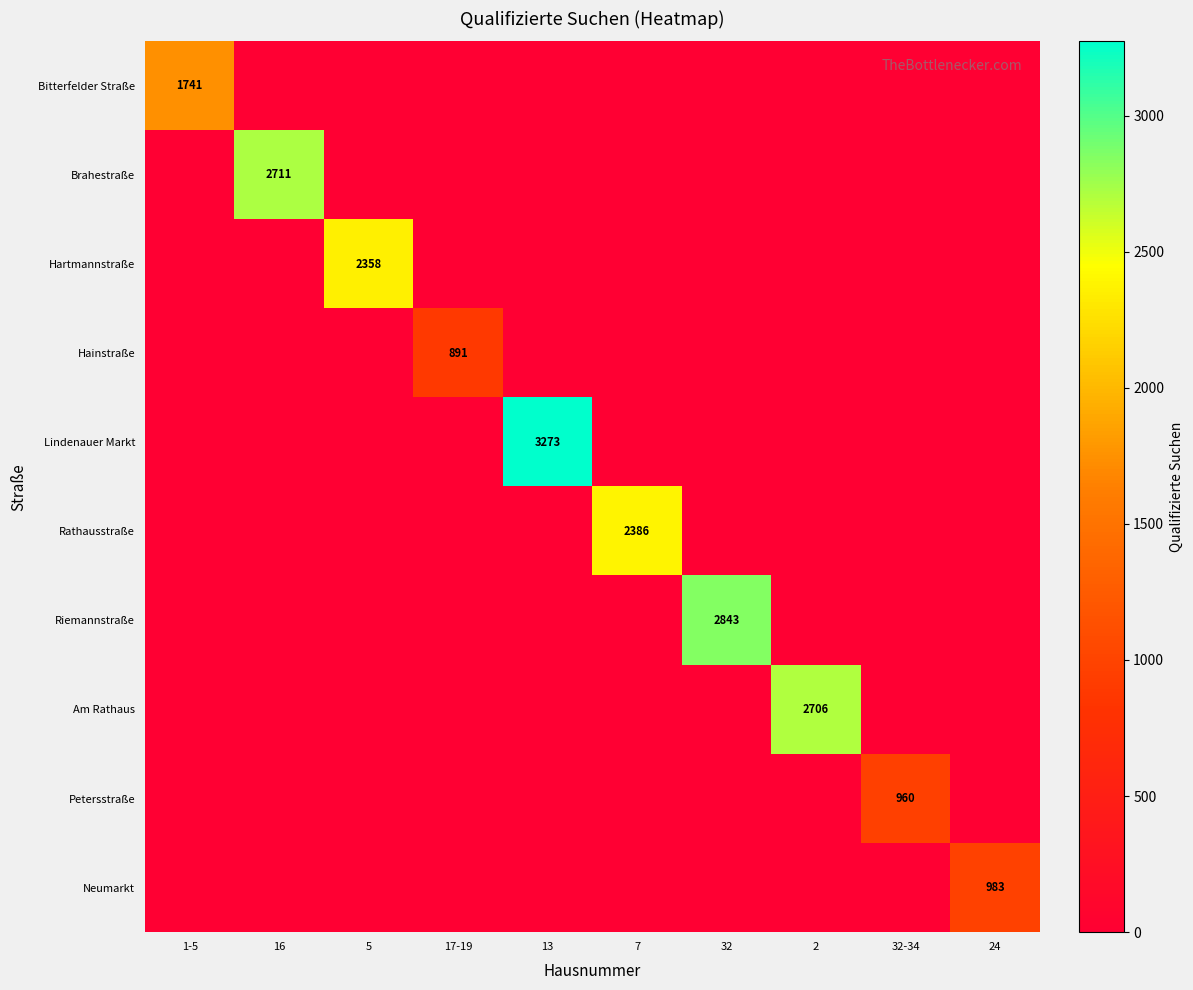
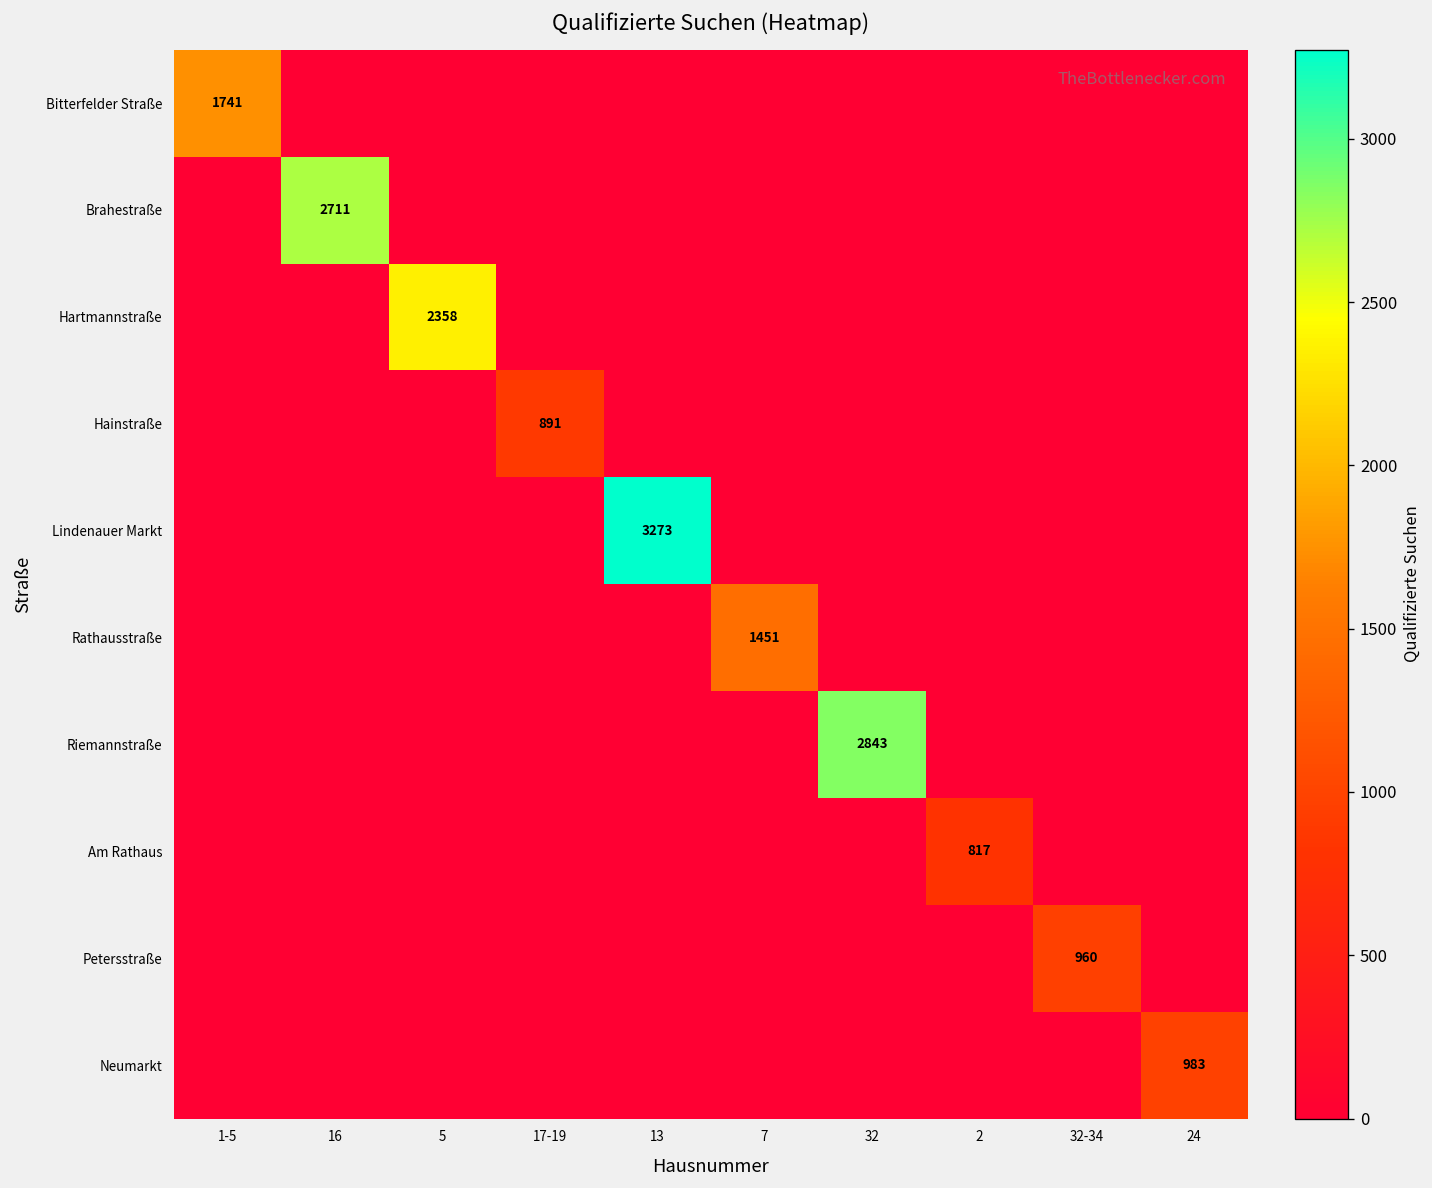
  {
    "Bitterfelder Straße": {
      "1-5": 1741
    },
    "Brahestraße": {
      "16": 2711
    },
    "Hartmannstraße": {
      "5": 2358
    },
    "Hainstraße": {
      "17-19": 891
    },
    "Lindenauer Markt": {
      "13": 3273
    },
    "Rathausstraße": {
-     "7": 2386
+     "7": 1451
    },
    "Riemannstraße": {
      "32": 2843
    },
    "Am Rathaus": {
-     "2": 2706
+     "2": 817
    },
    "Petersstraße": {
      "32-34": 960
    },
    "Neumarkt": {
      "24": 983
    }
  }
